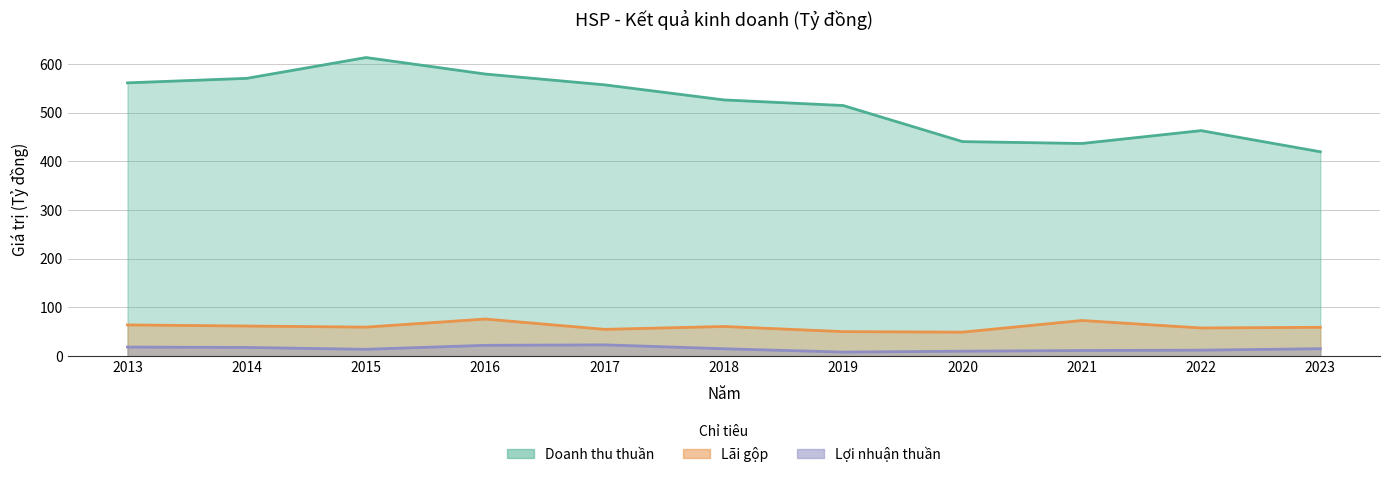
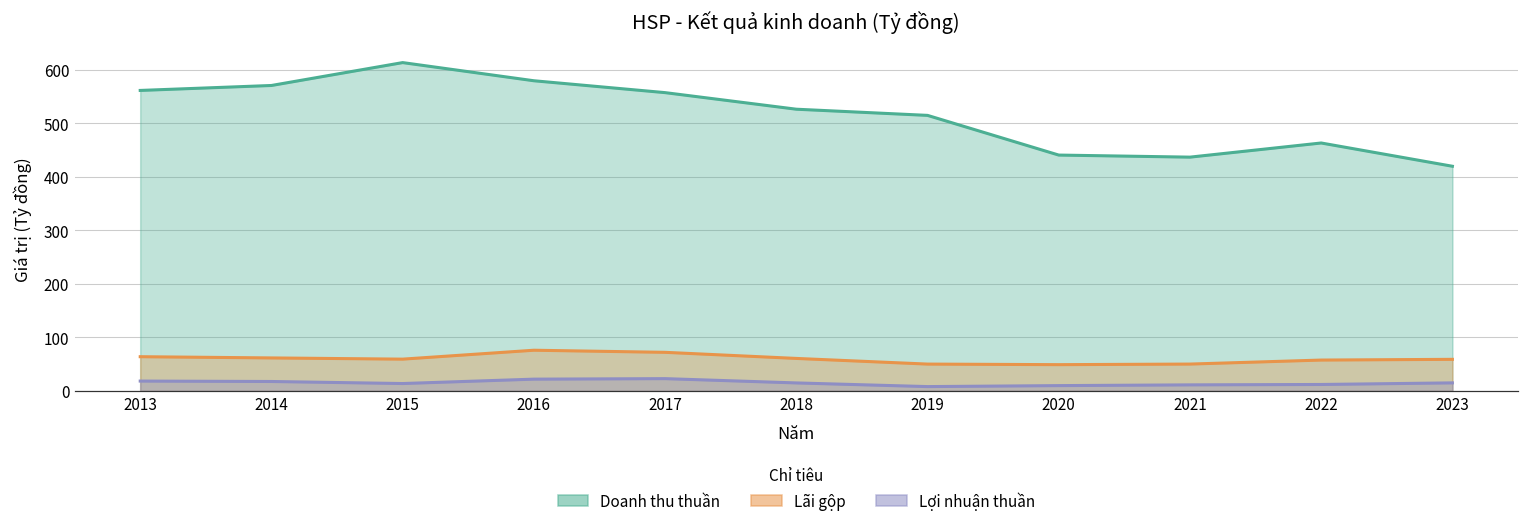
  {
    "Lãi gộp": {
      "2013": 60,
      "2014": 60,
      "2015": 60,
      "2016": 80,
-     "2017": 60,
+     "2017": 70,
      "2018": 60,
      "2019": 50,
      "2020": 50,
-     "2021": 70,
+     "2021": 50,
      "2022": 60,
      "2023": 60
    }
  }
